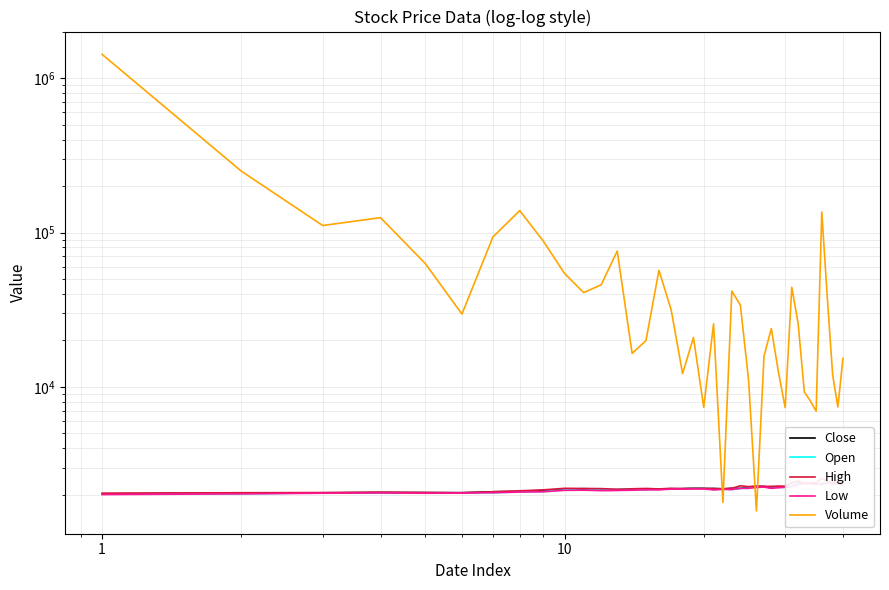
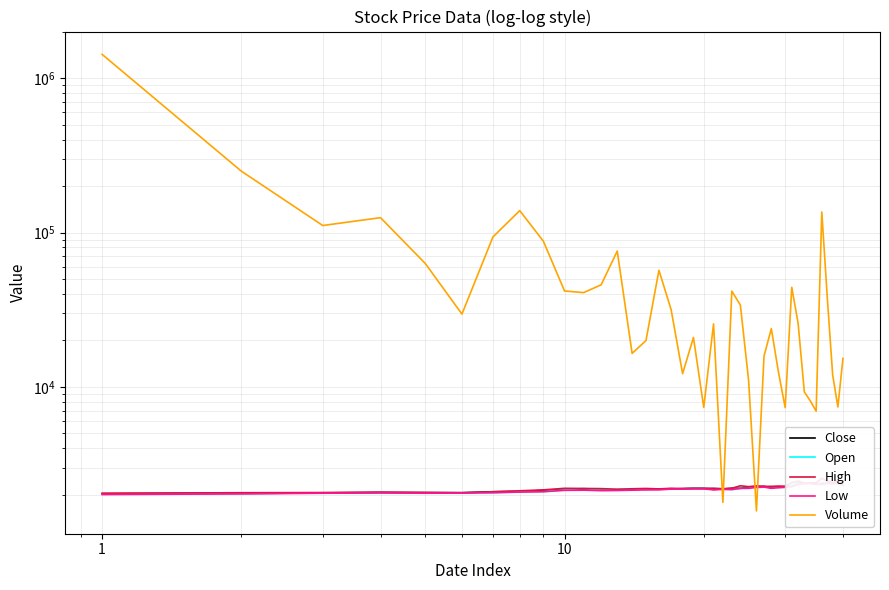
  {
    "Volume": {
      "1": 1400000,
-     "10": 54000
+     "10": 42000
    }
  }
